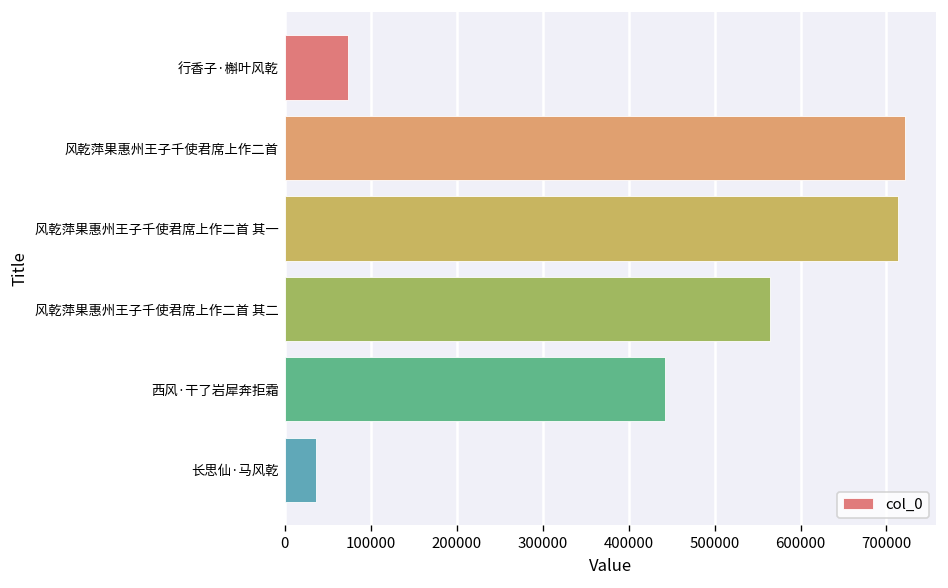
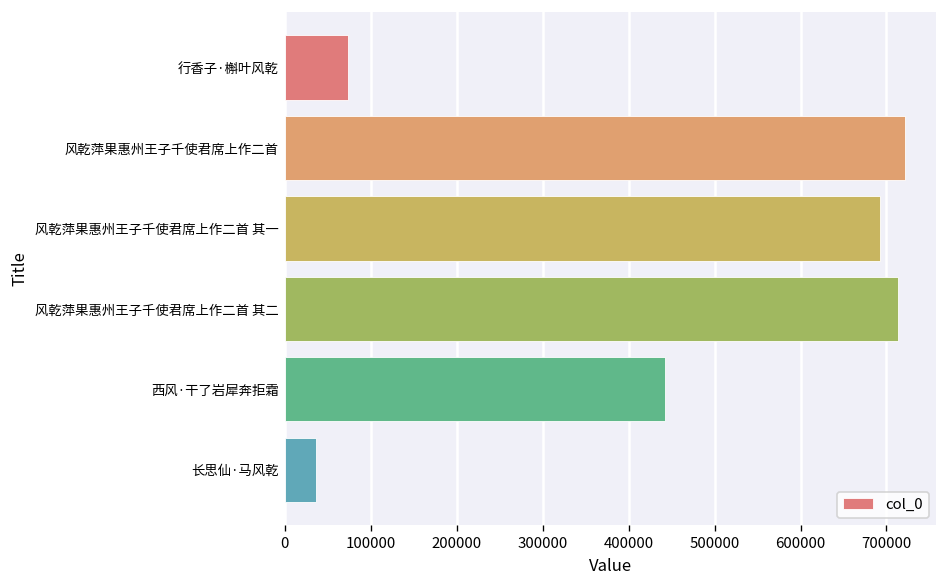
  {
    "行香子·槲叶风乾": 70000,
    "风乾萍果惠州王子千使君席上作二首": 720000,
-   "风乾萍果惠州王子千使君席上作二首 其一": 710000,
-   "风乾萍果惠州王子千使君席上作二首 其二": 560000,
+   "风乾萍果惠州王子千使君席上作二首 其一": 690000,
+   "风乾萍果惠州王子千使君席上作二首 其二": 710000,
    "西风·干了岩犀奔拒霜": 440000,
    "长思仙·马风乾": 40000
  }
